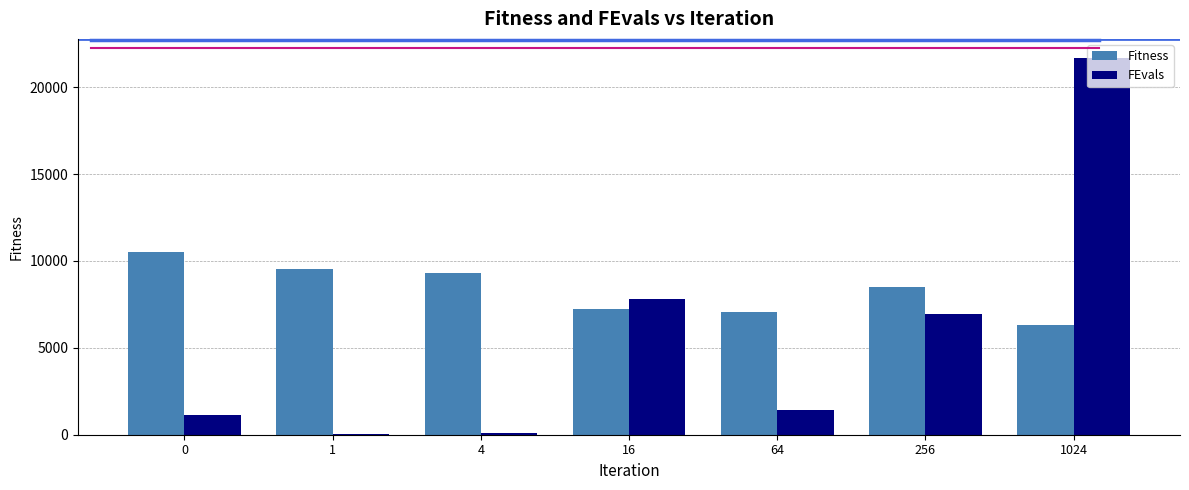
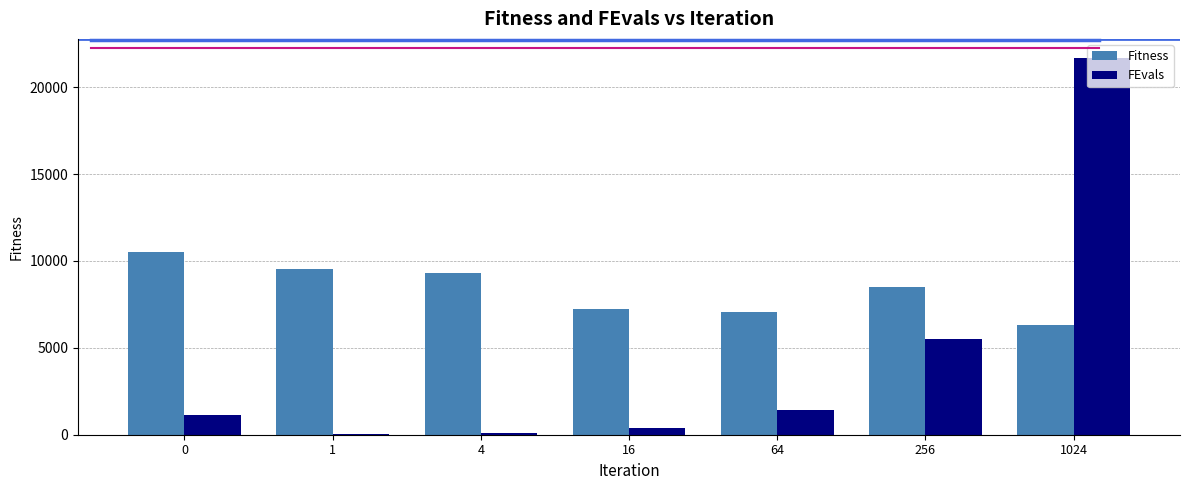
  {
    "Fitness": {
      "0": 10500,
      "1": 9500,
      "4": 9300,
      "16": 7300,
      "64": 7000,
      "256": 8500,
      "1024": 6300
    },
    "FEvals": {
      "0": 1200,
-     "16": 7800,
+     "16": 400,
      "64": 1400,
-     "256": 7000
+     "256": 5500
    }
  }
